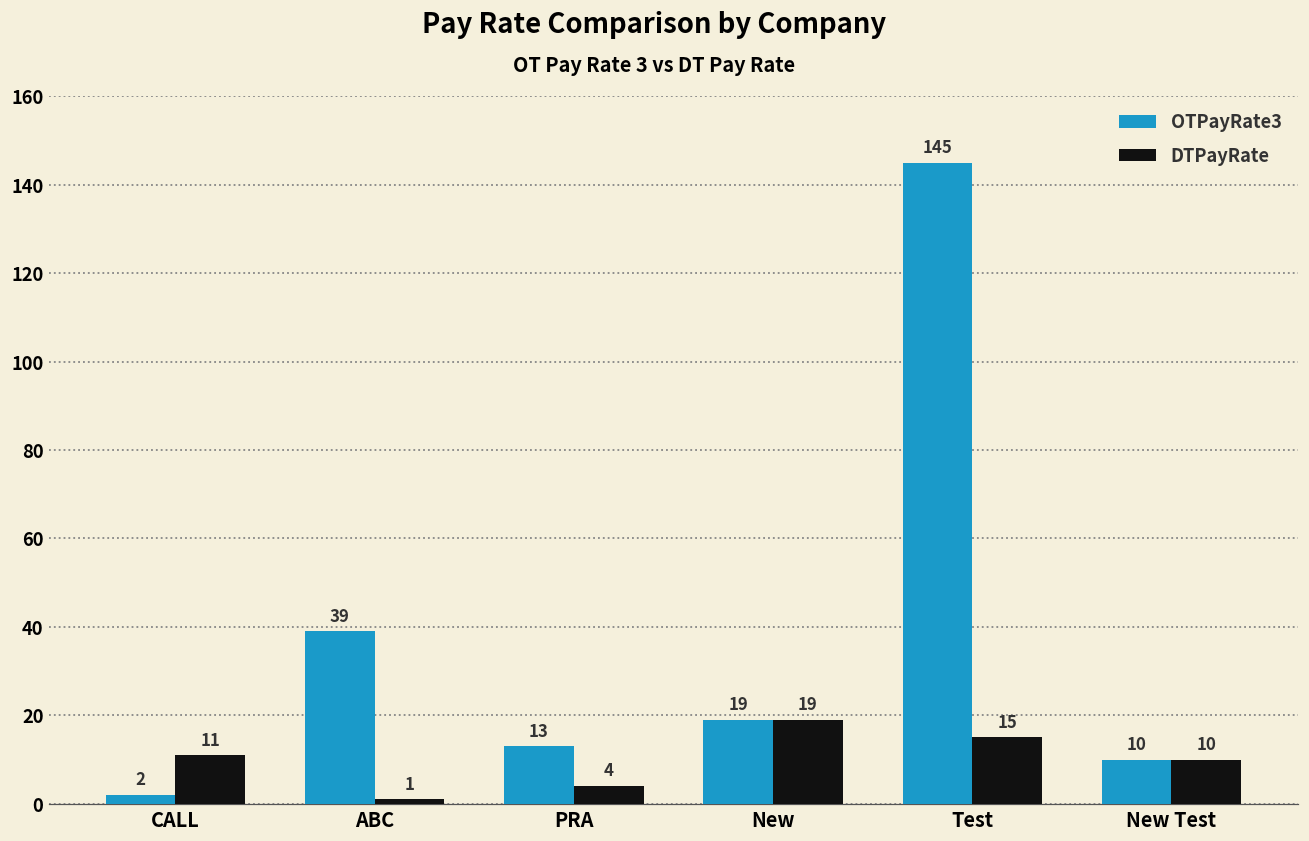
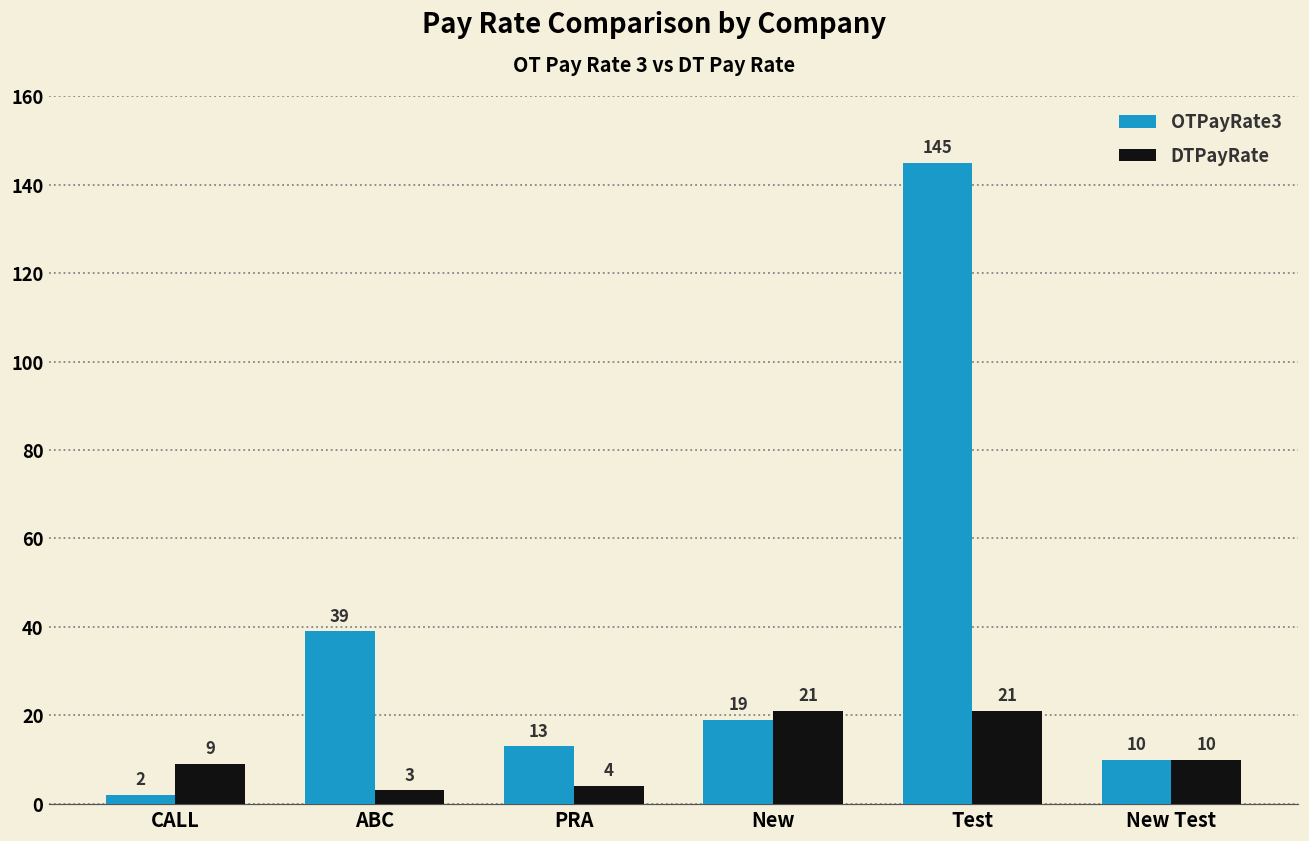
  {
    "OTPayRate3": {
      "CALL": 2,
      "ABC": 39,
      "PRA": 13,
      "New": 19,
      "Test": 145,
      "New Test": 10
    },
    "DTPayRate": {
-     "CALL": 11,
-     "ABC": 1,
+     "CALL": 9,
+     "ABC": 3,
      "PRA": 4,
-     "New": 19,
-     "Test": 15,
+     "New": 21,
+     "Test": 21,
      "New Test": 10
    }
  }
